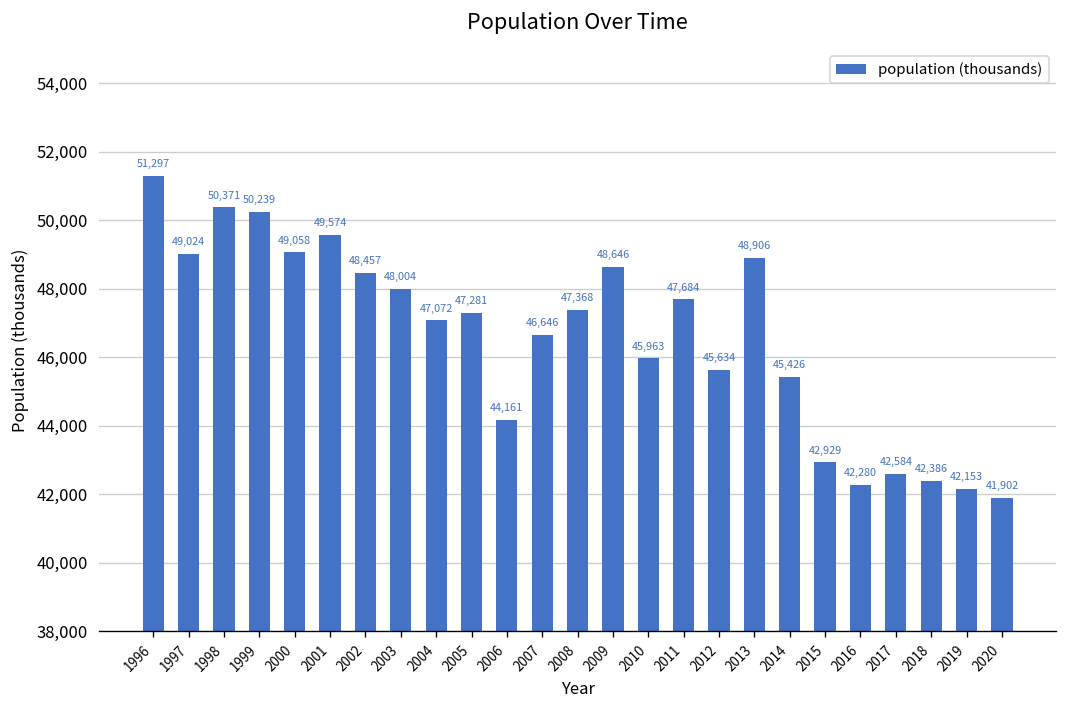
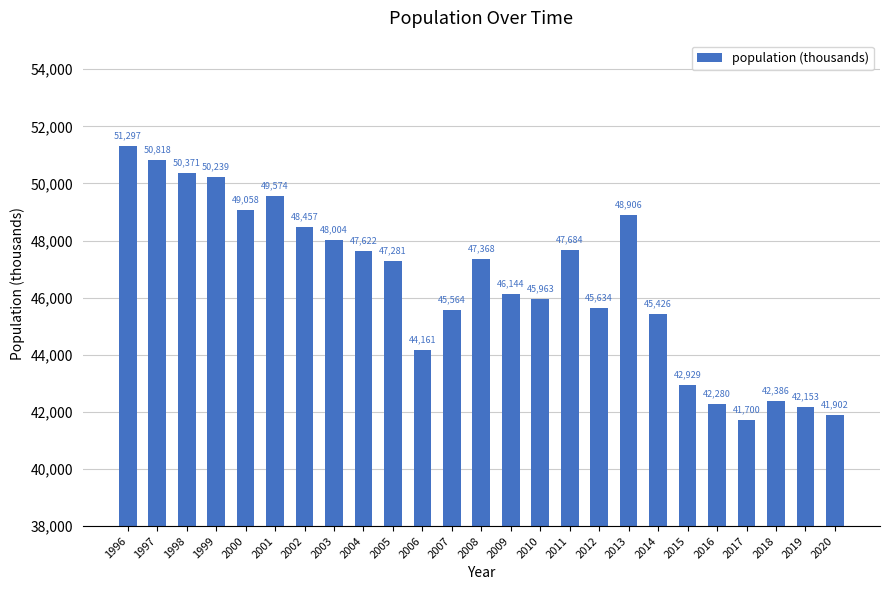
  {
    "1996": "51,297",
-   "1997": "49,024",
+   "1997": "50,818",
    "1998": "50,371",
    "1999": "50,239",
    "2000": "49,058",
    "2001": "49,574",
    "2002": "48,457",
    "2003": "48,004",
-   "2004": "47,072",
+   "2004": "47,622",
    "2005": "47,281",
    "2006": "44,161",
-   "2007": "46,646",
+   "2007": "45,564",
    "2008": "47,368",
-   "2009": "48,646",
+   "2009": "46,144",
    "2010": "45,963",
    "2011": "47,684",
    "2012": "45,634",
    "2013": "48,906",
    "2014": "45,426",
    "2015": "42,929",
    "2016": "42,280",
-   "2017": "42,584",
+   "2017": "41,700",
    "2018": "42,386",
    "2019": "42,153",
    "2020": "41,902"
  }
